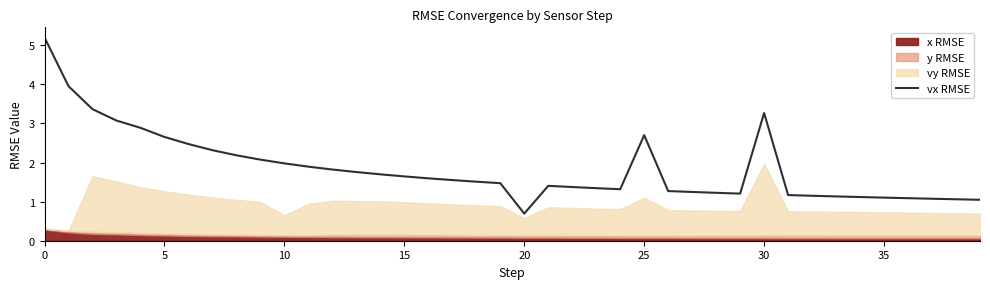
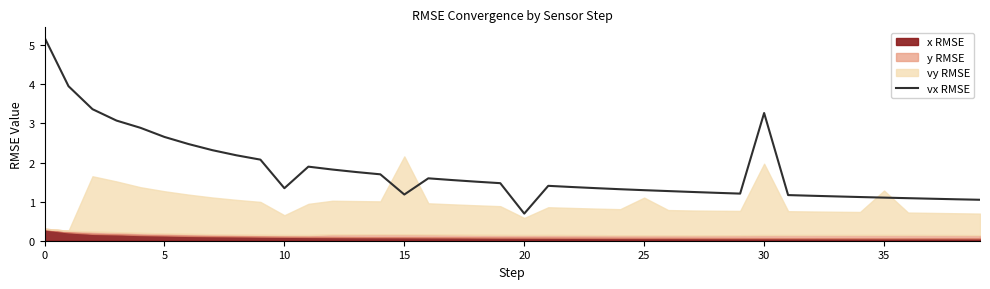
  {
    "vx RMSE": {
      "0": 5.2,
      "5": 2.7,
-     "10": 2.0,
-     "15": 1.6,
+     "10": 1.3,
+     "15": 1.2,
      "20": 0.7,
-     "25": 2.7,
+     "25": 1.3,
      "30": 3.3,
      "35": 1.1
    },
    "x RMSE": {
      "15": 0.1,
      "20": 0.1,
      "25": 0.1,
      "30": 0.1
    },
    "y RMSE": {
      "15": 0.1,
      "20": 0.1,
      "25": 0.1,
      "30": 0.1,
      "35": 0.1
    },
    "vy RMSE": {
      "5": 1.1,
      "10": 0.5,
-     "15": 0.8,
+     "15": 2.0,
      "20": 0.4,
      "25": 1.0,
      "30": 1.8,
-     "35": 0.6
+     "35": 1.1
    }
  }
